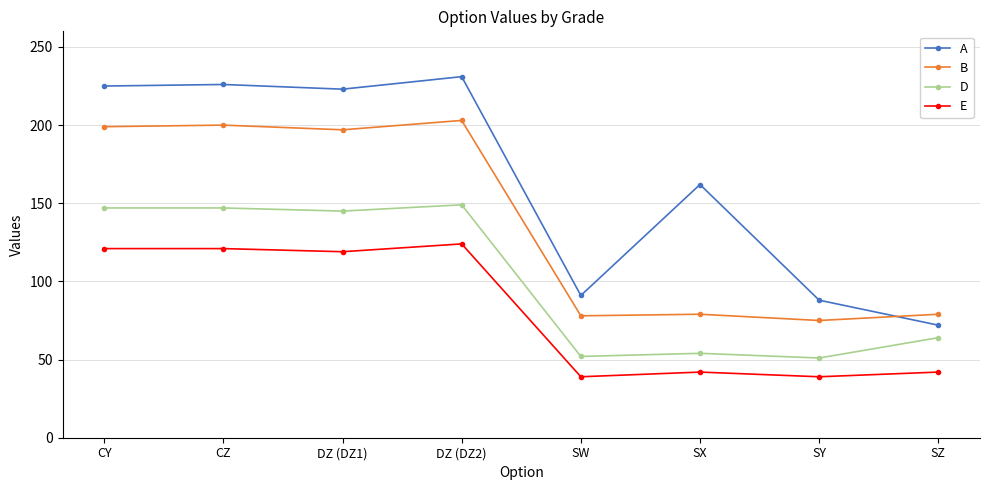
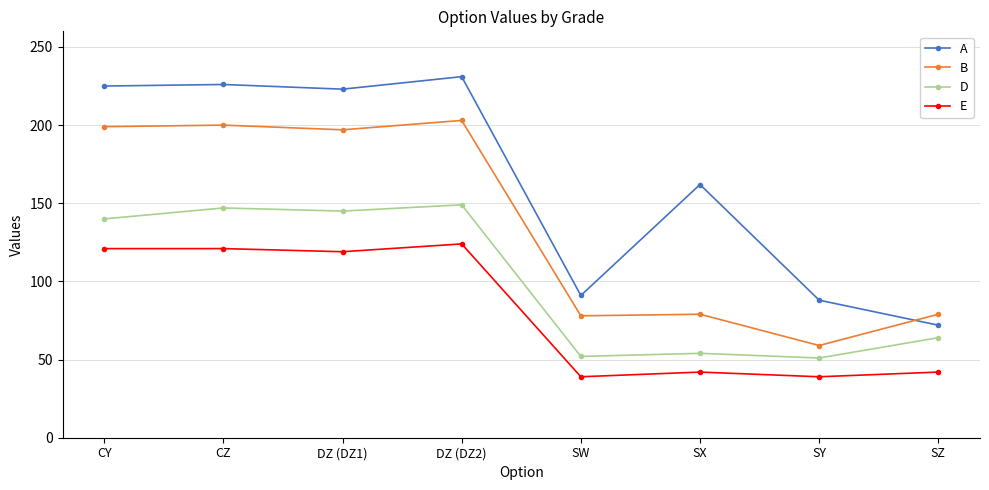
  {
    "A": {
      "CY": 225,
      "CZ": 226,
      "DZ (DZ1)": 223,
      "DZ (DZ2)": 231,
      "SW": 91,
      "SX": 162,
      "SY": 88,
      "SZ": 72
    },
    "B": {
      "CY": 199,
      "CZ": 200,
      "DZ (DZ1)": 197,
      "DZ (DZ2)": 203,
      "SW": 78,
      "SX": 79,
-     "SY": 75,
+     "SY": 59,
      "SZ": 79
    },
    "D": {
-     "CY": 147,
+     "CY": 140,
      "CZ": 147,
      "DZ (DZ1)": 145,
      "DZ (DZ2)": 149,
      "SW": 52,
      "SX": 54,
      "SY": 51,
      "SZ": 64
    },
    "E": {
      "CY": 121,
      "CZ": 121,
      "DZ (DZ1)": 119,
      "DZ (DZ2)": 124,
      "SW": 39,
      "SX": 42,
      "SY": 39,
      "SZ": 42
    }
  }
